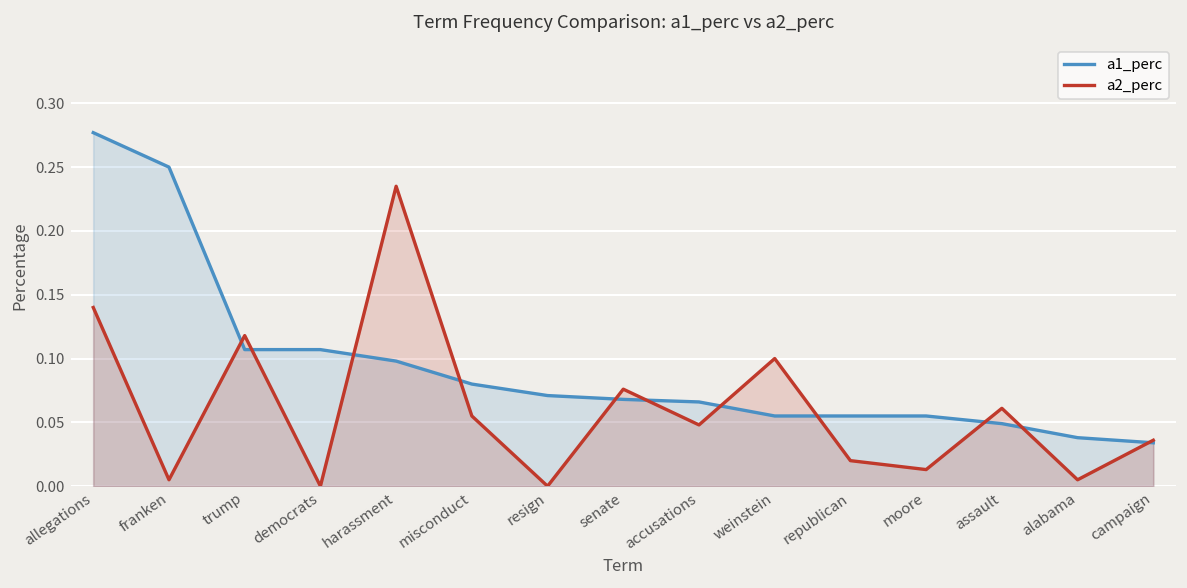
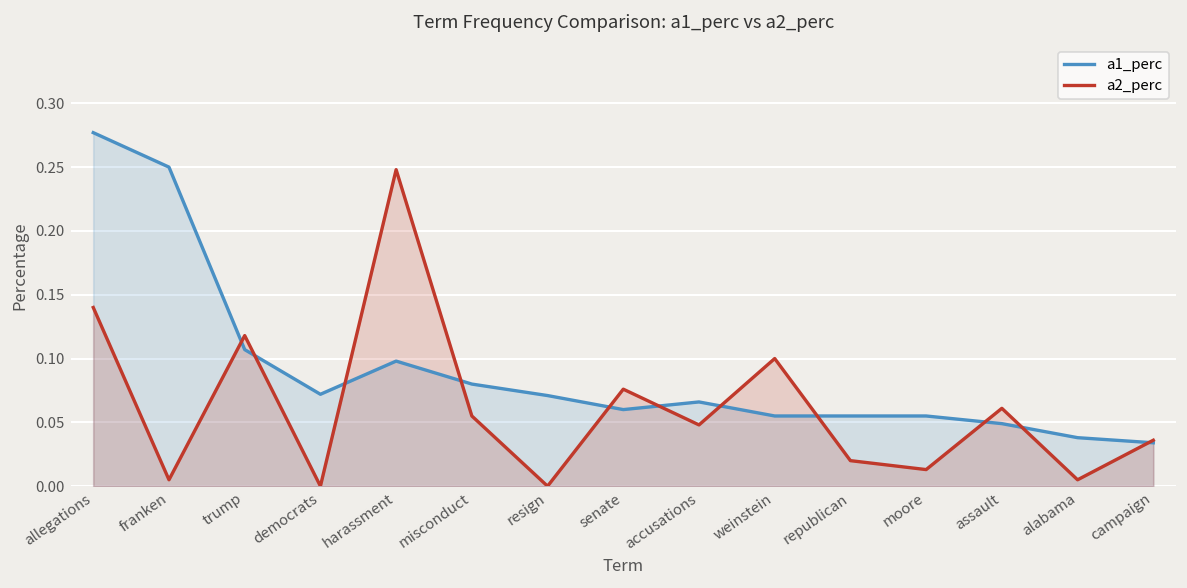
  {
    "a1_perc": {
      "allegations": 0.277,
      "franken": 0.250,
      "trump": 0.107,
-     "democrats": 0.107,
+     "democrats": 0.072,
      "harassment": 0.098,
      "misconduct": 0.080,
      "resign": 0.071,
-     "senate": 0.068,
+     "senate": 0.060,
      "accusations": 0.066,
      "weinstein": 0.055,
      "republican": 0.055,
      "moore": 0.055,
      "assault": 0.049,
      "alabama": 0.038
    },
    "a2_perc": {
      "allegations": 0.140,
      "franken": 0.005,
      "trump": 0.118,
      "democrats": 0.000,
-     "harassment": 0.235,
+     "harassment": 0.248,
      "misconduct": 0.055,
      "resign": 0.000,
      "senate": 0.076,
      "accusations": 0.048,
      "weinstein": 0.100,
      "republican": 0.020,
      "moore": 0.013,
      "assault": 0.061,
      "alabama": 0.005
    }
  }
